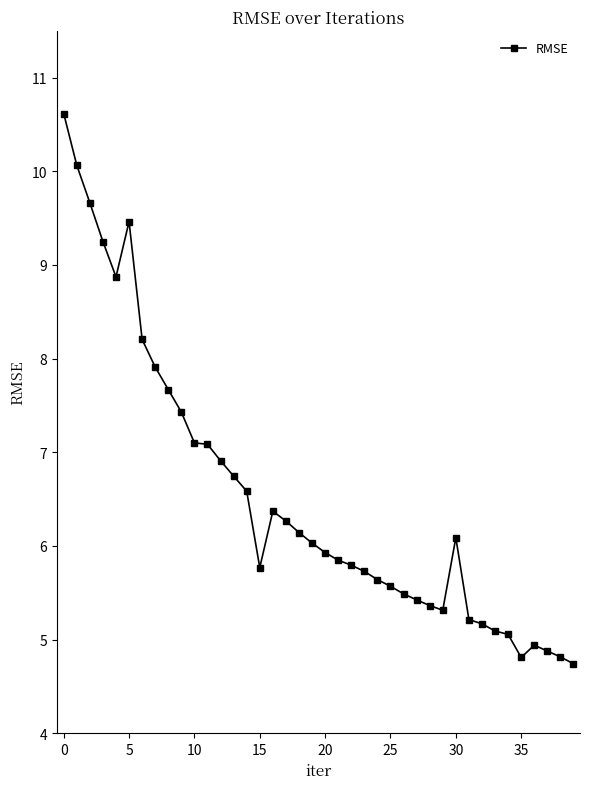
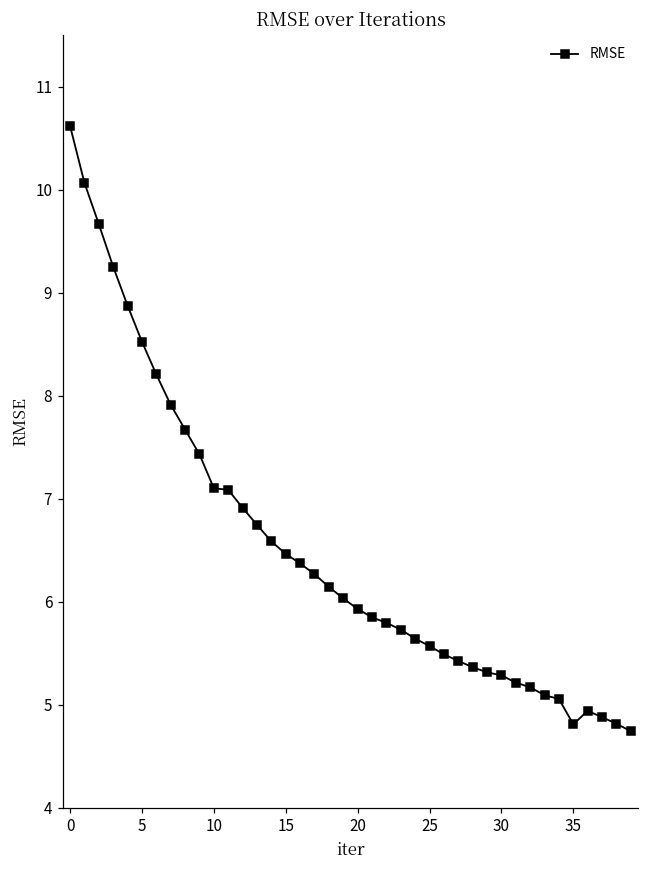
  {
    "0": 10.6,
-   "5": 9.5,
+   "5": 8.5,
    "10": 7.1,
-   "15": 5.8,
+   "15": 6.5,
    "20": 5.9,
    "25": 5.6,
-   "30": 6.1,
+   "30": 5.3,
    "35": 4.8
  }
